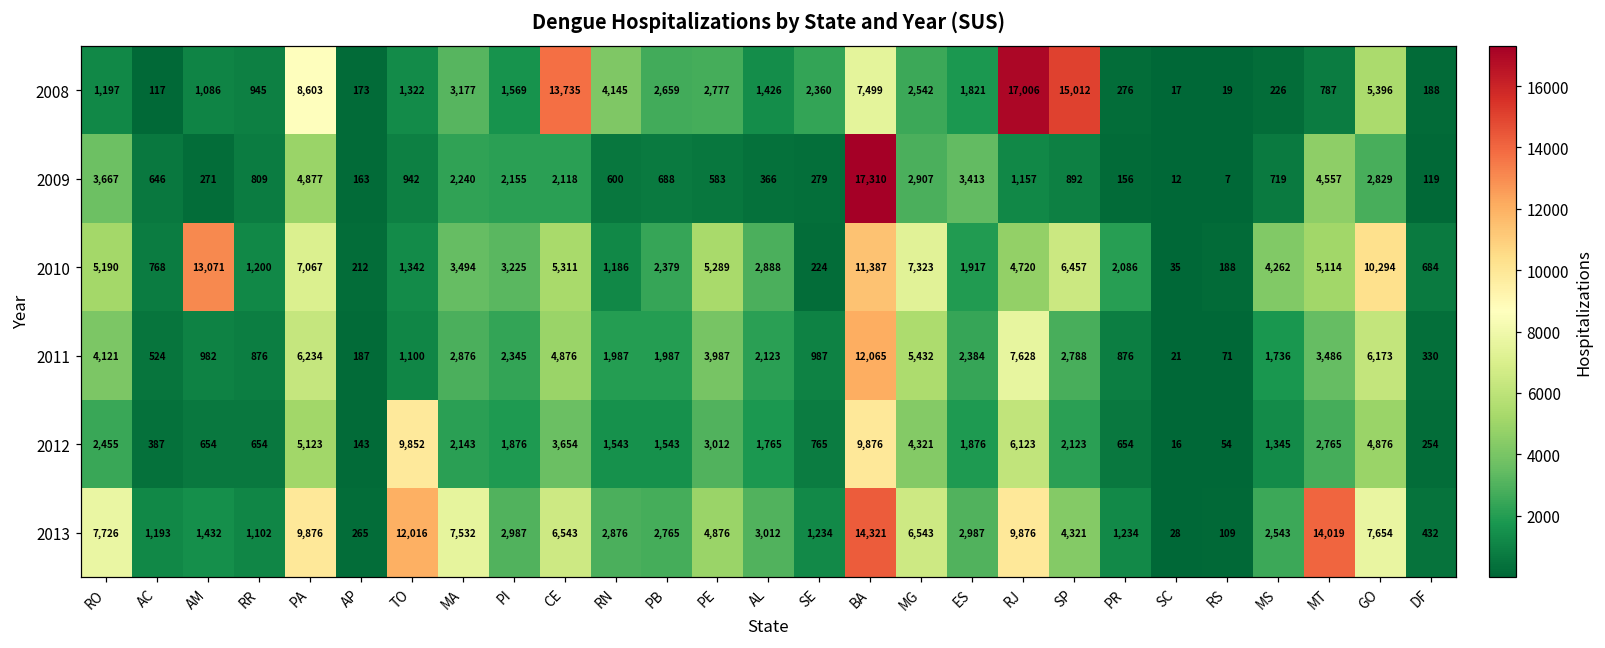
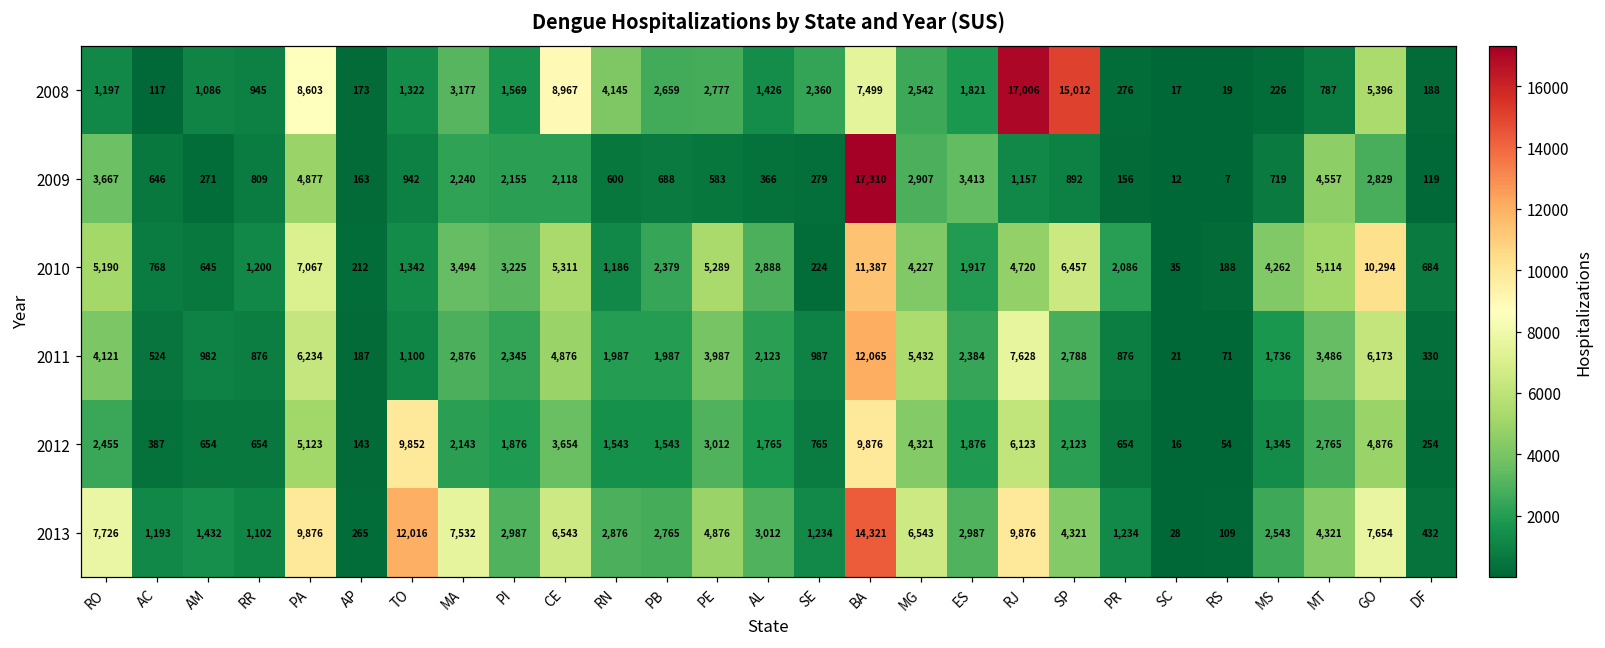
  {
    "2008": {
      "RO": "1,197",
      "AC": "117",
      "AM": "1,086",
      "RR": "945",
      "PA": "8,603",
      "AP": "173",
      "TO": "1,322",
      "MA": "3,177",
      "PI": "1,569",
-     "CE": "13,735",
+     "CE": "8,967",
      "RN": "4,145",
      "PB": "2,659",
      "PE": "2,777",
      "AL": "1,426",
      "SE": "2,360",
      "BA": "7,499",
      "MG": "2,542",
      "ES": "1,821",
      "RJ": "17,006",
      "SP": "15,012",
      "PR": "276",
      "SC": "17",
      "RS": "19",
      "MS": "226",
      "MT": "787",
      "GO": "5,396",
      "DF": "188"
    },
    "2009": {
      "RO": "3,667",
      "AC": "646",
      "AM": "271",
      "RR": "809",
      "PA": "4,877",
      "AP": "163",
      "TO": "942",
      "MA": "2,240",
      "PI": "2,155",
      "CE": "2,118",
      "RN": "600",
      "PB": "688",
      "PE": "583",
      "AL": "366",
      "SE": "279",
      "BA": "17,310",
      "MG": "2,907",
      "ES": "3,413",
      "RJ": "1,157",
      "SP": "892",
      "PR": "156",
      "SC": "12",
      "RS": "7",
      "MS": "719",
      "MT": "4,557",
      "GO": "2,829",
      "DF": "119"
    },
    "2010": {
      "RO": "5,190",
      "AC": "768",
-     "AM": "13,071",
+     "AM": "645",
      "RR": "1,200",
      "PA": "7,067",
      "AP": "212",
      "TO": "1,342",
      "MA": "3,494",
      "PI": "3,225",
      "CE": "5,311",
      "RN": "1,186",
      "PB": "2,379",
      "PE": "5,289",
      "AL": "2,888",
      "SE": "224",
      "BA": "11,387",
-     "MG": "7,323",
+     "MG": "4,227",
      "ES": "1,917",
      "RJ": "4,720",
      "SP": "6,457",
      "PR": "2,086",
      "SC": "35",
      "RS": "188",
      "MS": "4,262",
      "MT": "5,114",
      "GO": "10,294",
      "DF": "684"
    },
    "2011": {
      "RO": "4,121",
      "AC": "524",
      "AM": "982",
      "RR": "876",
      "PA": "6,234",
      "AP": "187",
      "TO": "1,100",
      "MA": "2,876",
      "PI": "2,345",
      "CE": "4,876",
      "RN": "1,987",
      "PB": "1,987",
      "PE": "3,987",
      "AL": "2,123",
      "SE": "987",
      "BA": "12,065",
      "MG": "5,432",
      "ES": "2,384",
      "RJ": "7,628",
      "SP": "2,788",
      "PR": "876",
      "SC": "21",
      "RS": "71",
      "MS": "1,736",
      "MT": "3,486",
      "GO": "6,173",
      "DF": "330"
    },
    "2012": {
      "RO": "2,455",
      "AC": "387",
      "AM": "654",
      "RR": "654",
      "PA": "5,123",
      "AP": "143",
      "TO": "9,852",
      "MA": "2,143",
      "PI": "1,876",
      "CE": "3,654",
      "RN": "1,543",
      "PB": "1,543",
      "PE": "3,012",
      "AL": "1,765",
      "SE": "765",
      "BA": "9,876",
      "MG": "4,321",
      "ES": "1,876",
      "RJ": "6,123",
      "SP": "2,123",
      "PR": "654",
      "SC": "16",
      "RS": "54",
      "MS": "1,345",
      "MT": "2,765",
      "GO": "4,876",
      "DF": "254"
    },
    "2013": {
      "RO": "7,726",
      "AC": "1,193",
      "AM": "1,432",
      "RR": "1,102",
      "PA": "9,876",
      "AP": "265",
      "TO": "12,016",
      "MA": "7,532",
      "PI": "2,987",
      "CE": "6,543",
      "RN": "2,876",
      "PB": "2,765",
      "PE": "4,876",
      "AL": "3,012",
      "SE": "1,234",
      "BA": "14,321",
      "MG": "6,543",
      "ES": "2,987",
      "RJ": "9,876",
      "SP": "4,321",
      "PR": "1,234",
      "SC": "28",
      "RS": "109",
      "MS": "2,543",
-     "MT": "14,019",
+     "MT": "4,321",
      "GO": "7,654",
      "DF": "432"
    }
  }
